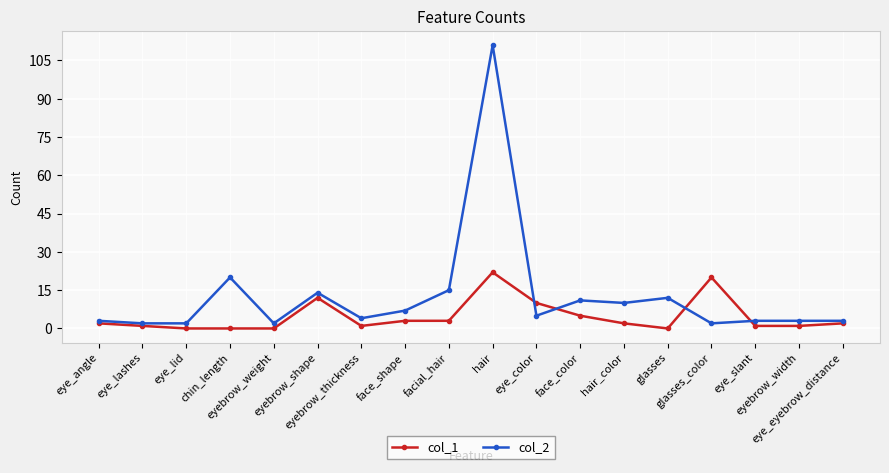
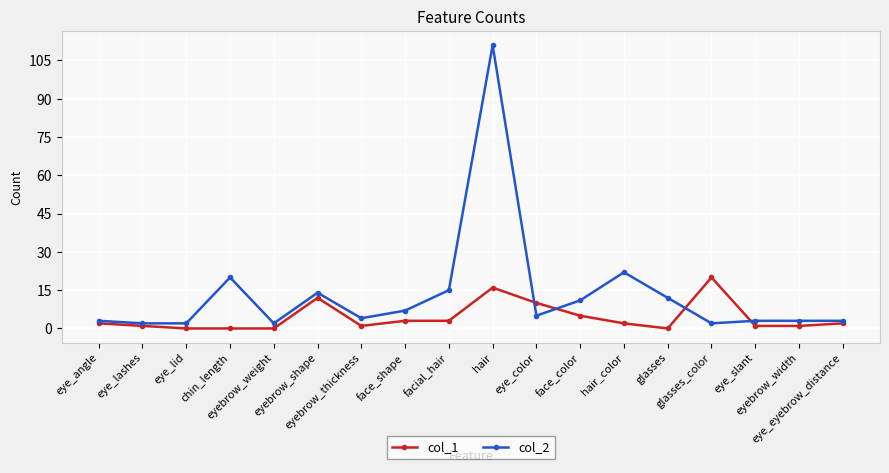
  {
    "col_1": {
      "eye_angle": 2,
      "eye_lid": 0,
      "chin_length": 0,
      "eyebrow_weight": 0,
      "eyebrow_shape": 12,
      "eyebrow_thickness": 1,
      "face_shape": 3,
      "facial_hair": 3,
-     "hair": 22,
+     "hair": 16,
      "eye_color": 10,
      "face_color": 5,
      "hair_color": 2,
      "glasses": 0,
      "glasses_color": 20,
      "eye_slant": 1,
      "eyebrow_width": 1,
      "eye_eyebrow_distance": 2
    },
    "col_2": {
      "eye_angle": 3,
      "eye_lid": 2,
      "chin_length": 20,
      "eyebrow_weight": 2,
      "eyebrow_shape": 14,
      "eyebrow_thickness": 4,
      "face_shape": 7,
      "facial_hair": 15,
      "hair": 111,
      "eye_color": 5,
      "face_color": 11,
-     "hair_color": 10,
+     "hair_color": 22,
      "glasses": 12,
      "glasses_color": 2,
      "eye_slant": 3,
      "eyebrow_width": 3,
      "eye_eyebrow_distance": 3
    }
  }
